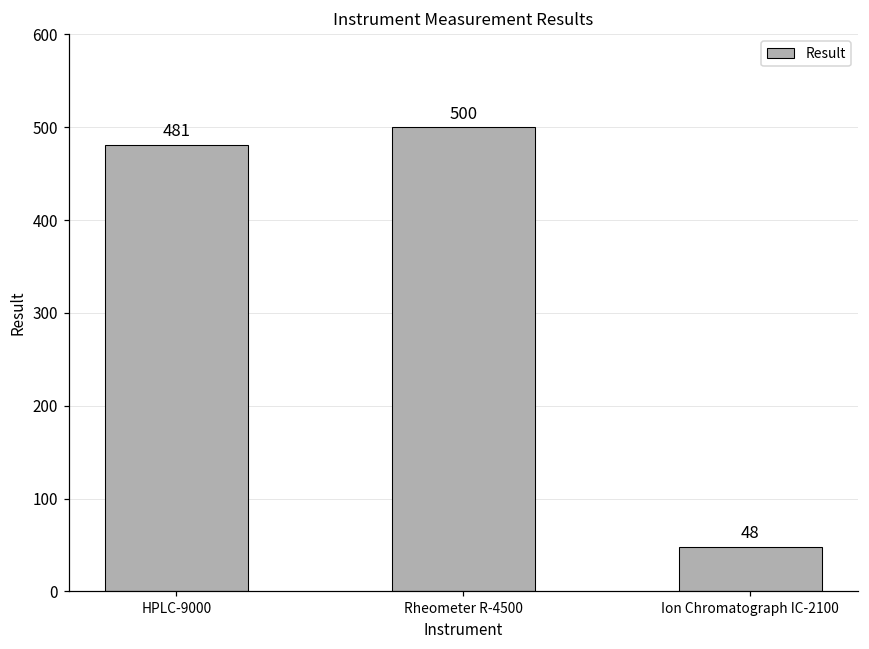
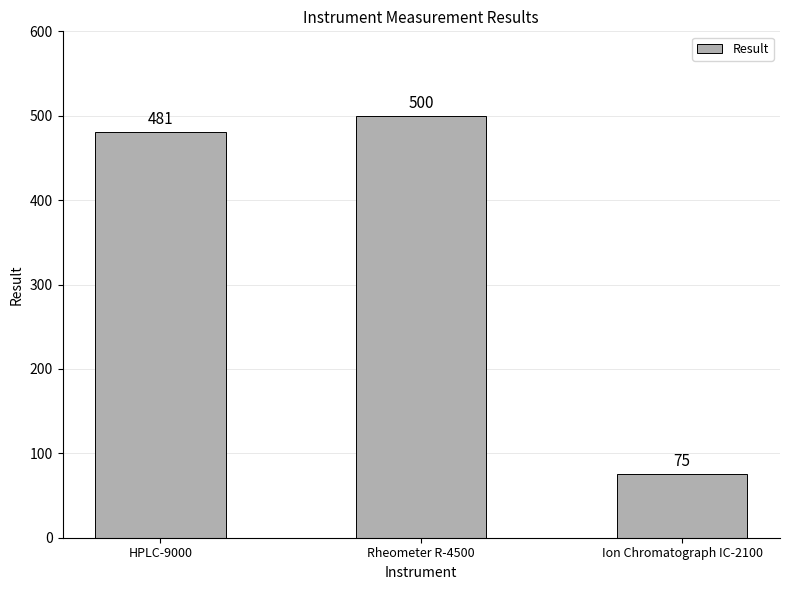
  {
    "HPLC-9000": 481,
    "Rheometer R-4500": 500,
-   "Ion Chromatograph IC-2100": 48
+   "Ion Chromatograph IC-2100": 75
  }
